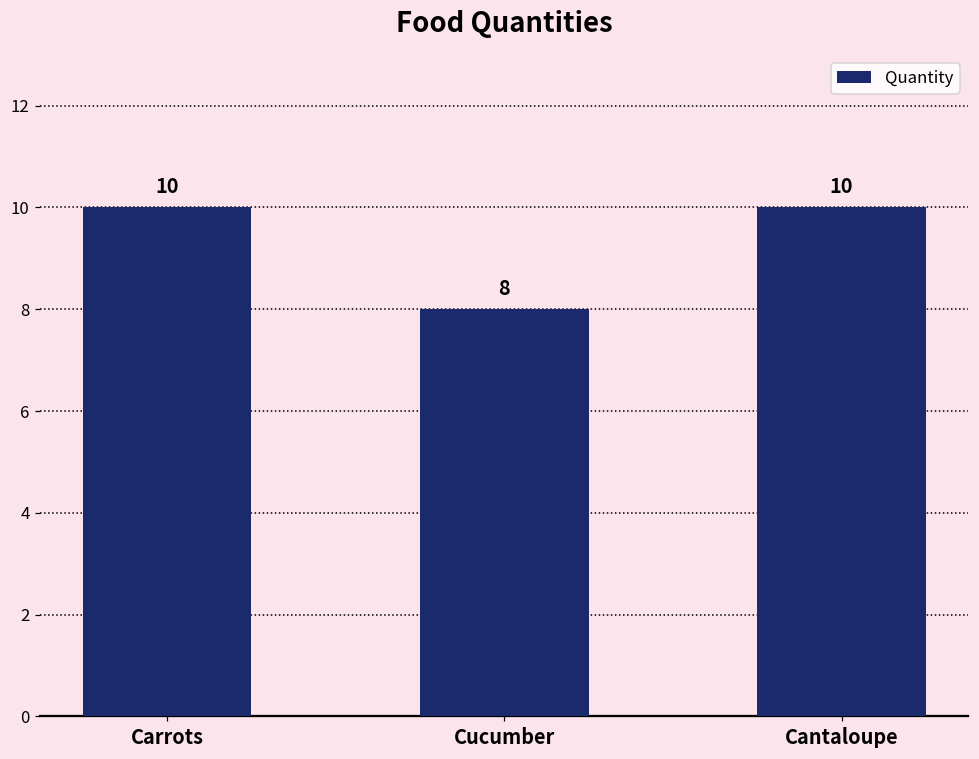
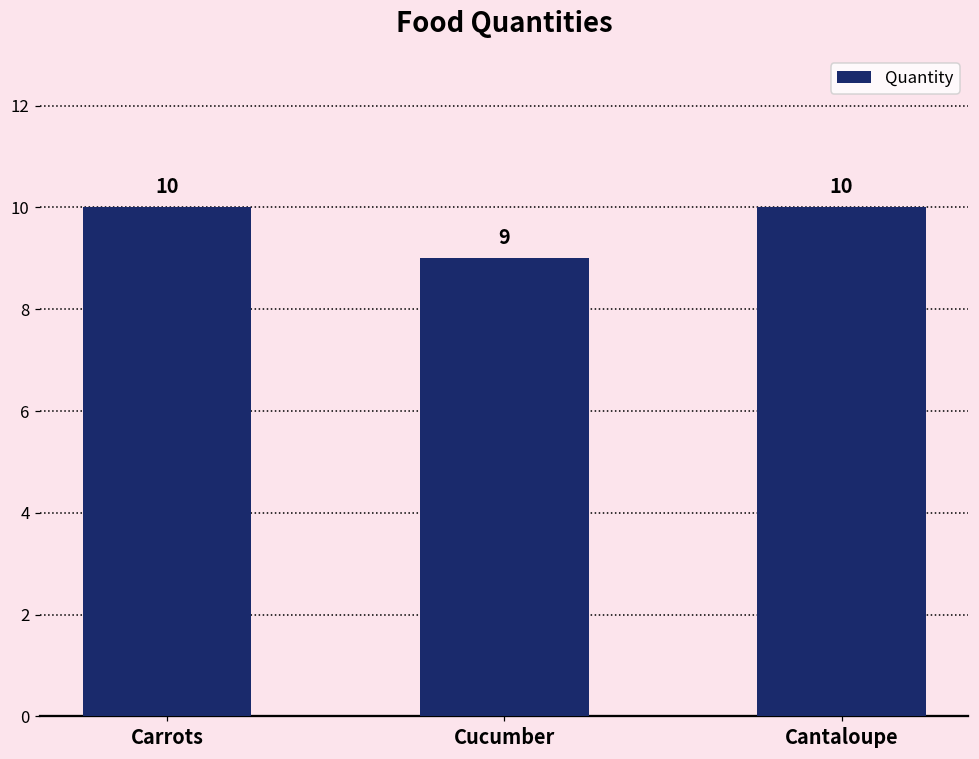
  {
    "Carrots": 10,
-   "Cucumber": 8,
+   "Cucumber": 9,
    "Cantaloupe": 10
  }
